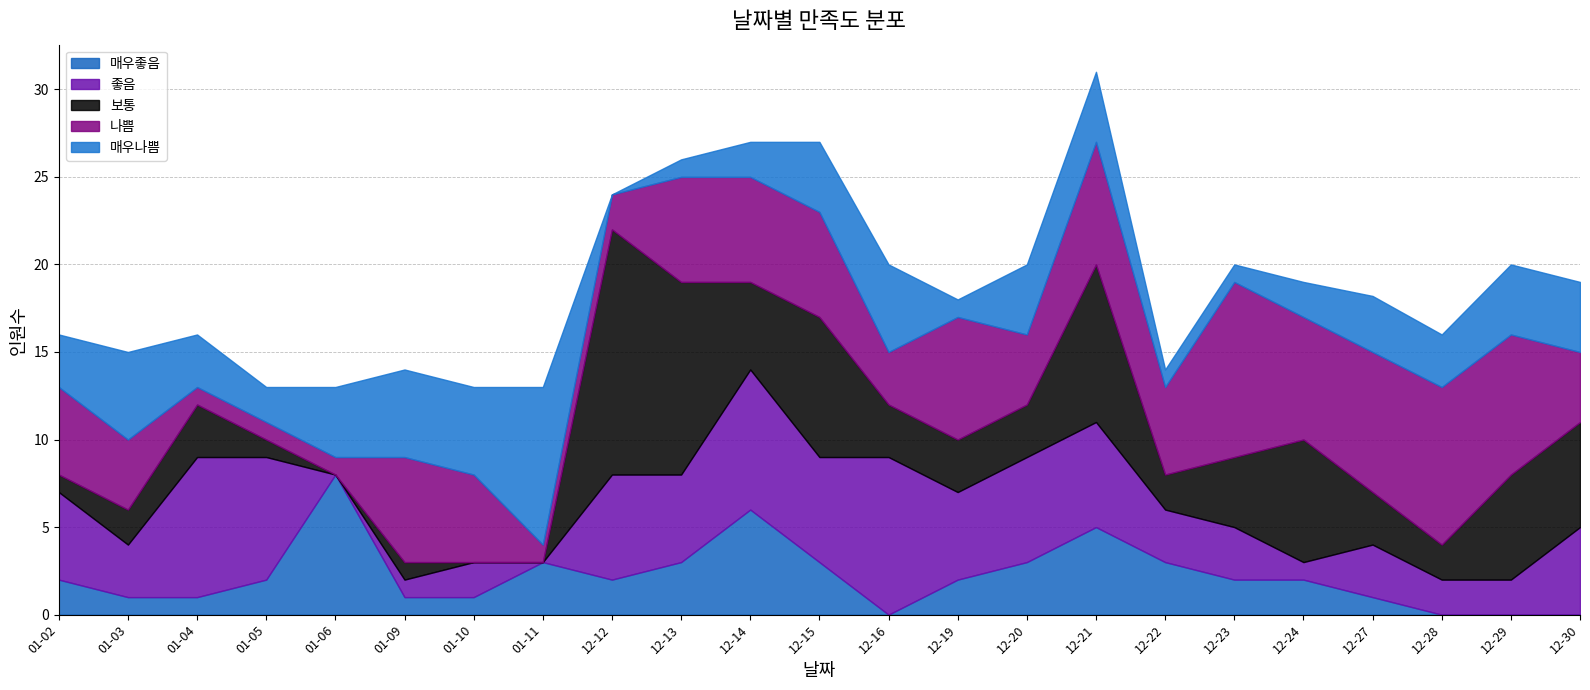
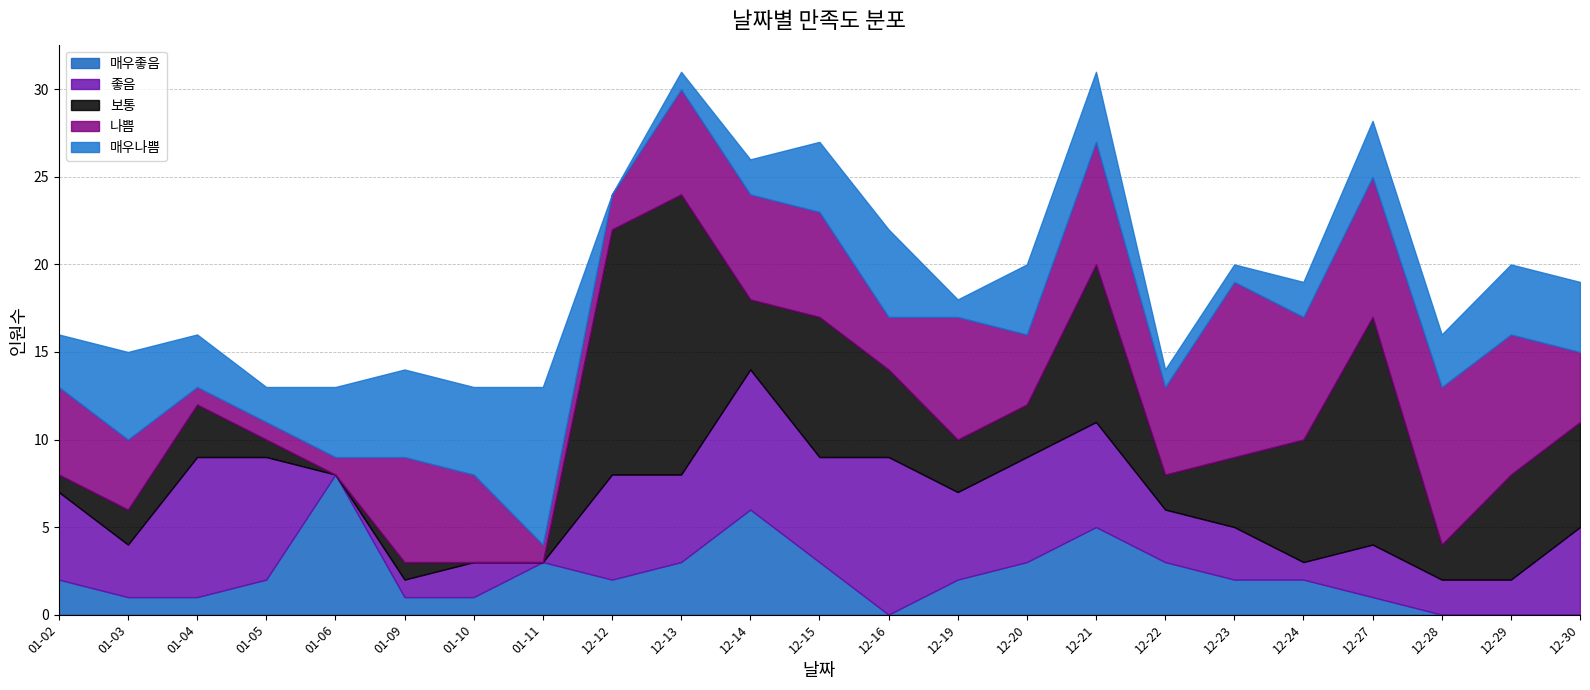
  {
    "보통": {
      "01-02": 1,
      "01-03": 2,
      "01-04": 3,
      "01-05": 1,
      "01-09": 1,
      "12-12": 14,
-     "12-13": 11,
-     "12-14": 5,
+     "12-13": 16,
+     "12-14": 4,
      "12-15": 8,
-     "12-16": 3,
+     "12-16": 5,
      "12-19": 3,
      "12-20": 3,
      "12-21": 9,
      "12-22": 2,
      "12-23": 4,
      "12-24": 7,
-     "12-27": 3,
+     "12-27": 13,
      "12-28": 2,
      "12-29": 6,
      "12-30": 6
    }
  }
